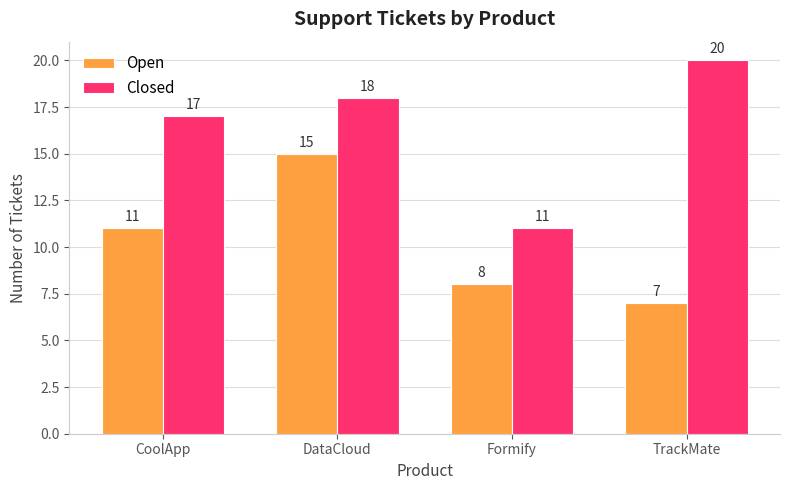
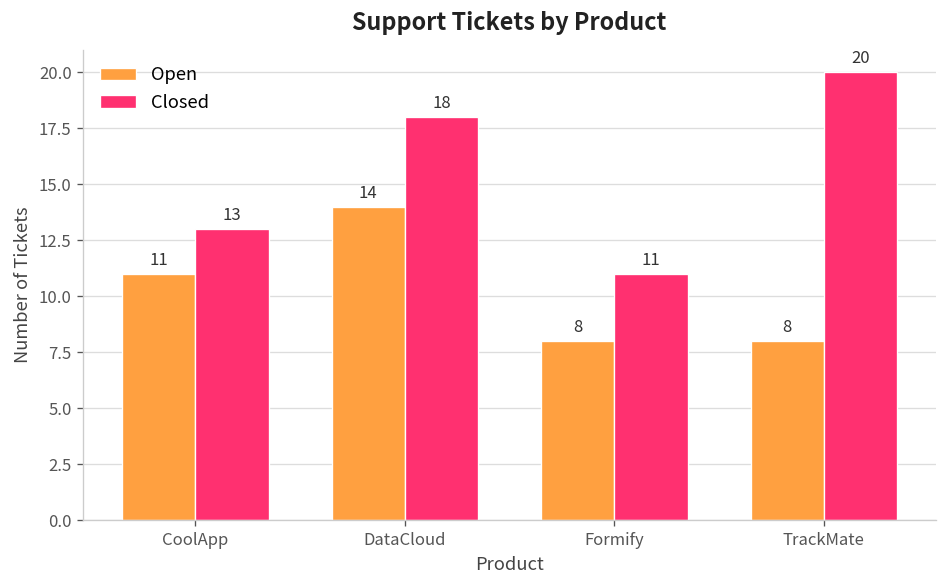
  {
    "Open": {
      "CoolApp": 11,
-     "DataCloud": 15,
+     "DataCloud": 14,
      "Formify": 8,
-     "TrackMate": 7
+     "TrackMate": 8
    },
    "Closed": {
-     "CoolApp": 17,
+     "CoolApp": 13,
      "DataCloud": 18,
      "Formify": 11,
      "TrackMate": 20
    }
  }
